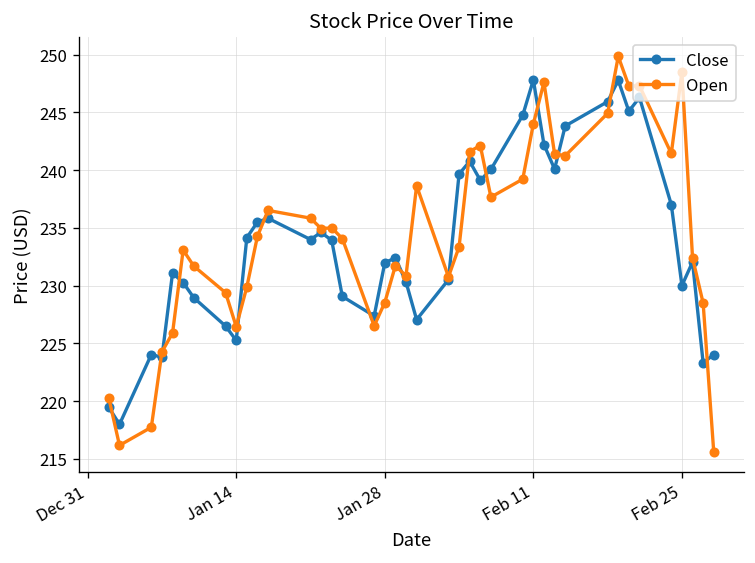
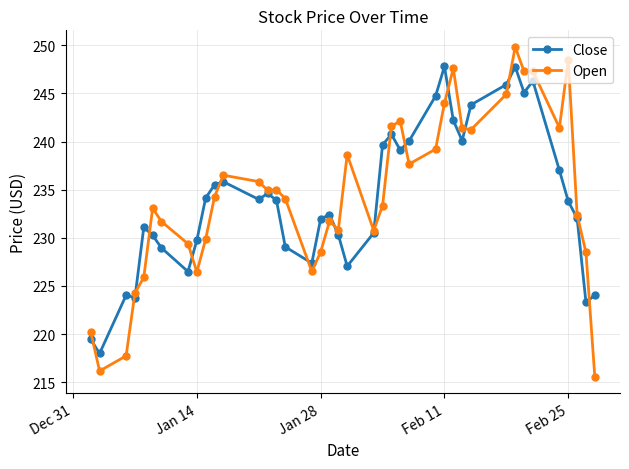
  {
    "Close": {
-     "Jan 14": 225,
+     "Jan 14": 230,
      "Jan 28": 232,
      "Feb 11": 248,
-     "Feb 25": 230
+     "Feb 25": 234
    },
    "Open": {
      "Jan 14": 226,
      "Jan 28": 229,
      "Feb 11": 244
    }
  }
